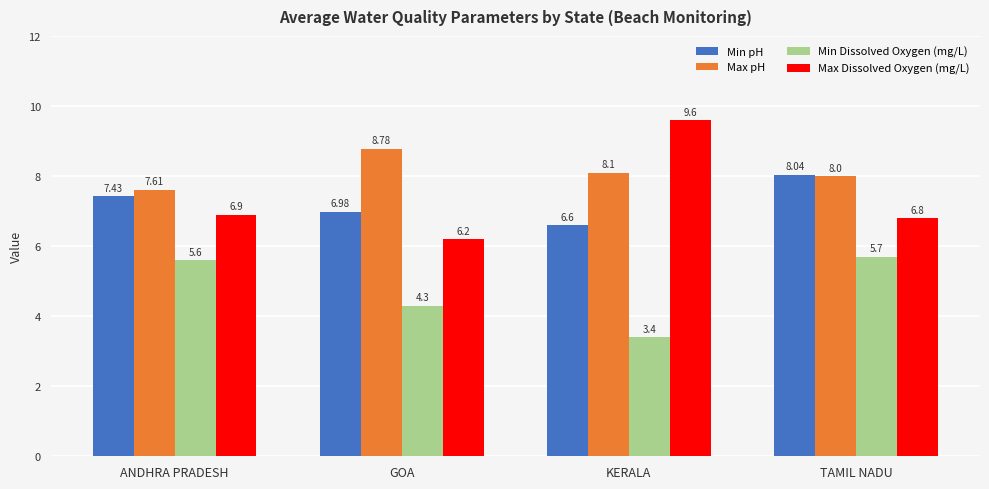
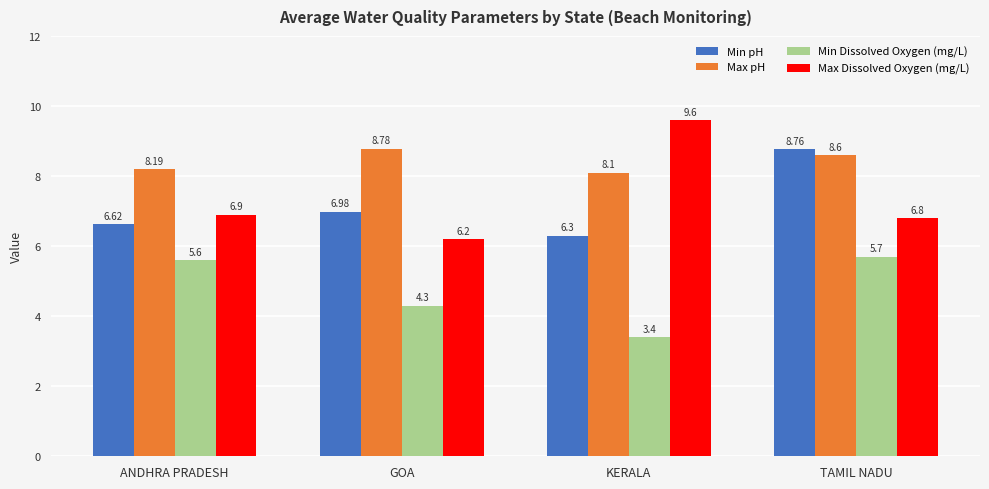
  {
    "Min pH": {
-     "ANDHRA PRADESH": 7.43,
+     "ANDHRA PRADESH": 6.62,
      "GOA": 6.98,
-     "KERALA": 6.6,
-     "TAMIL NADU": 8.04
+     "KERALA": 6.3,
+     "TAMIL NADU": 8.76
    },
    "Max pH": {
-     "ANDHRA PRADESH": 7.61,
+     "ANDHRA PRADESH": 8.19,
      "GOA": 8.78,
      "KERALA": 8.1,
-     "TAMIL NADU": 8.0
+     "TAMIL NADU": 8.6
    },
    "Min Dissolved Oxygen (mg/L)": {
      "ANDHRA PRADESH": 5.6,
      "GOA": 4.3,
      "KERALA": 3.4,
      "TAMIL NADU": 5.7
    },
    "Max Dissolved Oxygen (mg/L)": {
      "ANDHRA PRADESH": 6.9,
      "GOA": 6.2,
      "KERALA": 9.6,
      "TAMIL NADU": 6.8
    }
  }
